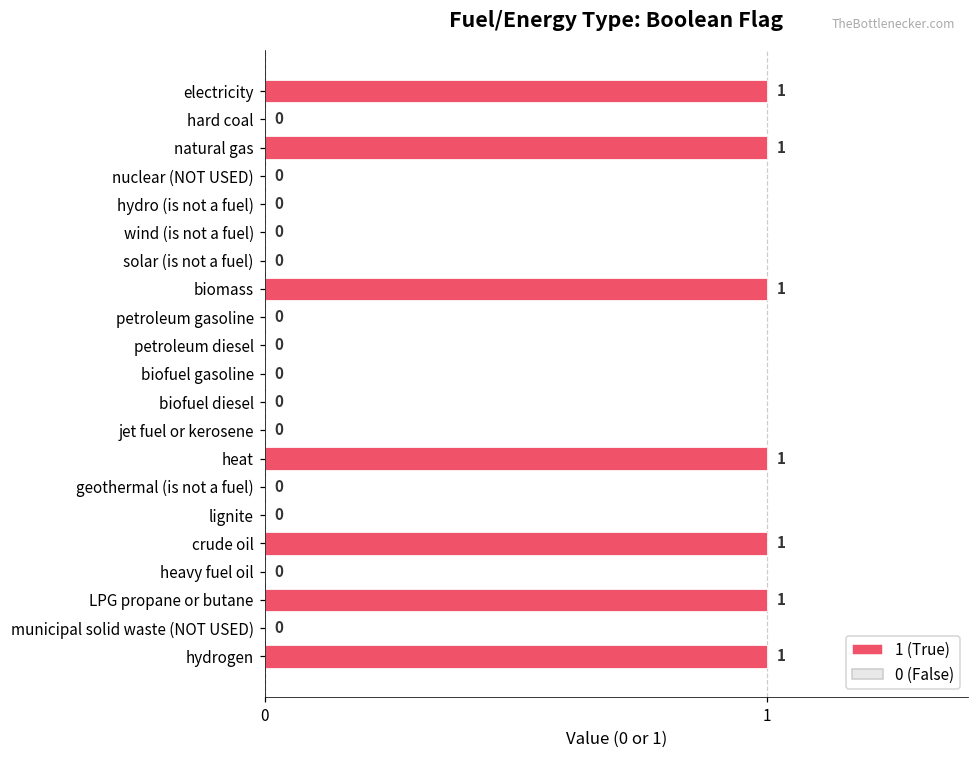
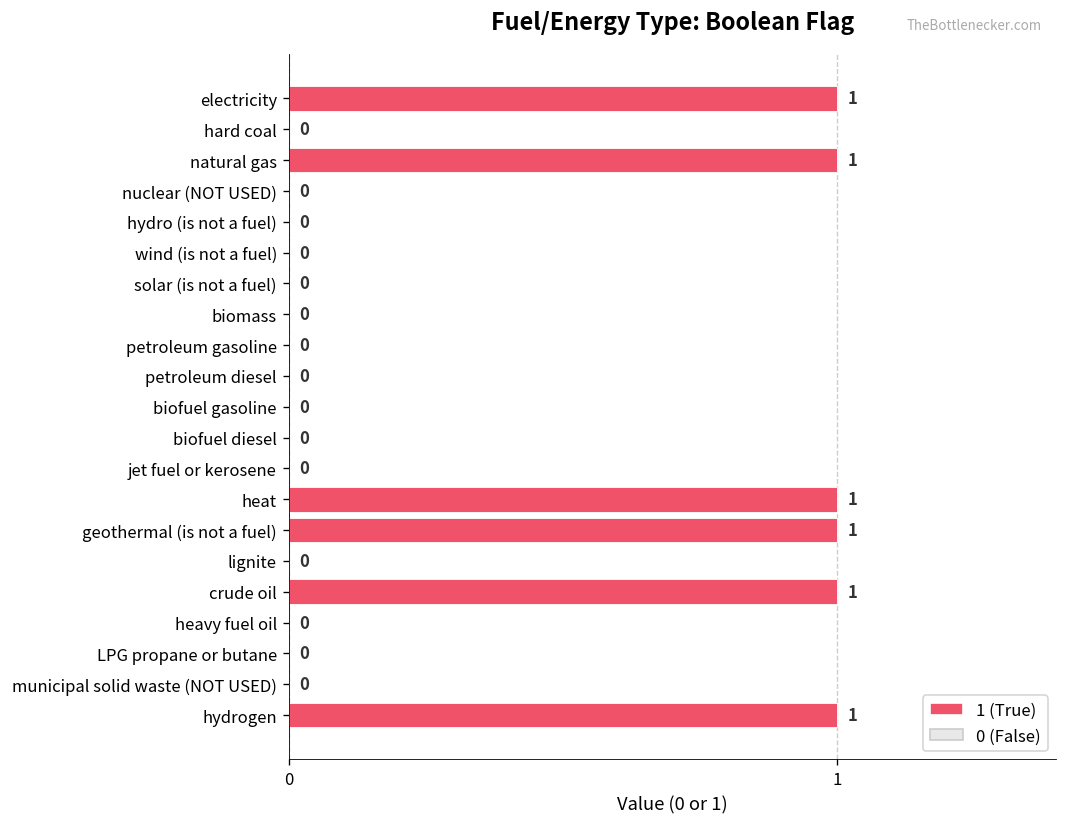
  {
    "electricity": 1,
    "hard coal": 0,
    "natural gas": 1,
    "nuclear (NOT USED)": 0,
    "hydro (is not a fuel)": 0,
    "wind (is not a fuel)": 0,
    "solar (is not a fuel)": 0,
-   "biomass": 1,
+   "biomass": 0,
    "petroleum gasoline": 0,
    "petroleum diesel": 0,
    "biofuel gasoline": 0,
    "biofuel diesel": 0,
    "jet fuel or kerosene": 0,
    "heat": 1,
-   "geothermal (is not a fuel)": 0,
+   "geothermal (is not a fuel)": 1,
    "lignite": 0,
    "crude oil": 1,
    "heavy fuel oil": 0,
-   "LPG propane or butane": 1,
+   "LPG propane or butane": 0,
    "municipal solid waste (NOT USED)": 0,
    "hydrogen": 1
  }
